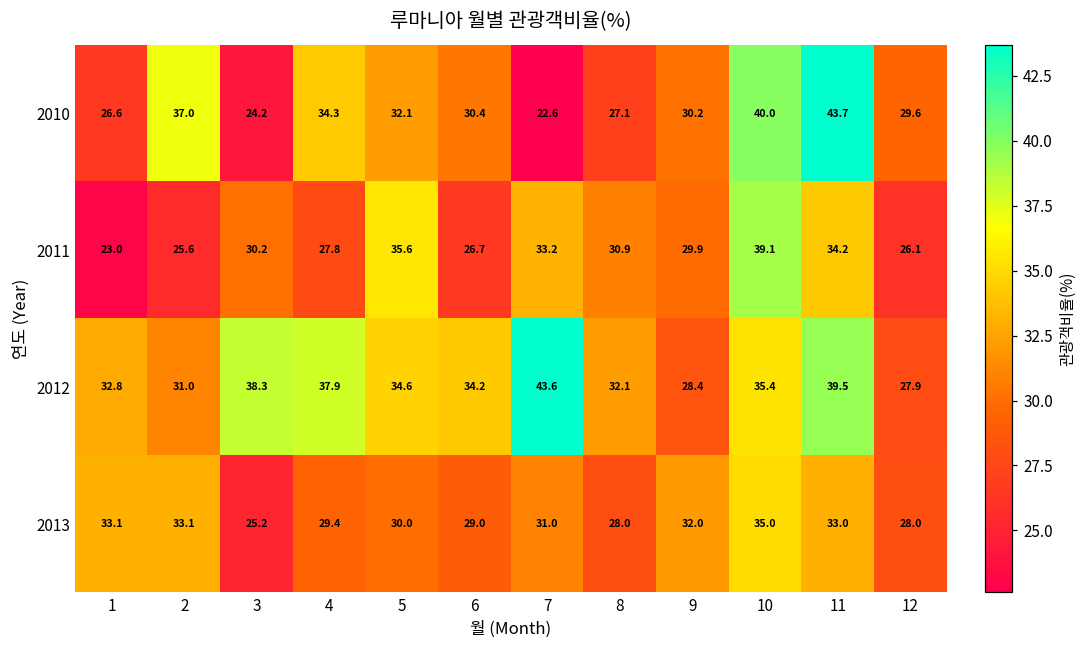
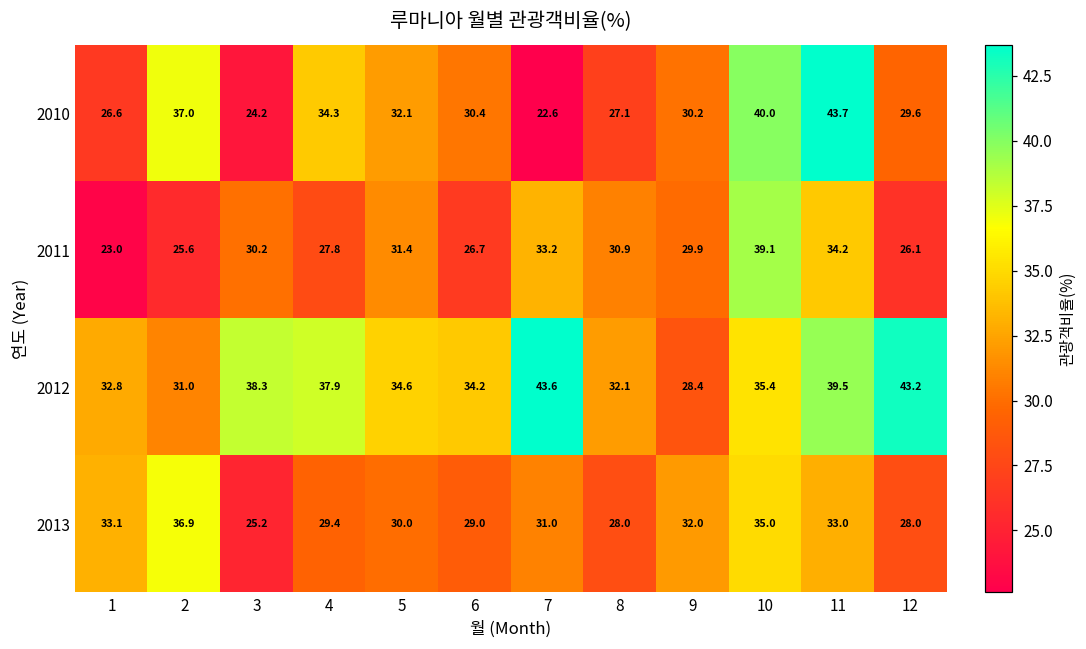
  {
    "2010": {
      "1": 26.6,
      "2": 37.0,
      "3": 24.2,
      "4": 34.3,
      "5": 32.1,
      "6": 30.4,
      "7": 22.6,
      "8": 27.1,
      "9": 30.2,
      "10": 40.0,
      "11": 43.7,
      "12": 29.6
    },
    "2011": {
      "1": 23.0,
      "2": 25.6,
      "3": 30.2,
      "4": 27.8,
-     "5": 35.6,
+     "5": 31.4,
      "6": 26.7,
      "7": 33.2,
      "8": 30.9,
      "9": 29.9,
      "10": 39.1,
      "11": 34.2,
      "12": 26.1
    },
    "2012": {
      "1": 32.8,
      "2": 31.0,
      "3": 38.3,
      "4": 37.9,
      "5": 34.6,
      "6": 34.2,
      "7": 43.6,
      "8": 32.1,
      "9": 28.4,
      "10": 35.4,
      "11": 39.5,
-     "12": 27.9
+     "12": 43.2
    },
    "2013": {
      "1": 33.1,
-     "2": 33.1,
+     "2": 36.9,
      "3": 25.2,
      "4": 29.4,
      "5": 30.0,
      "6": 29.0,
      "7": 31.0,
      "8": 28.0,
      "9": 32.0,
      "10": 35.0,
      "11": 33.0,
      "12": 28.0
    }
  }
